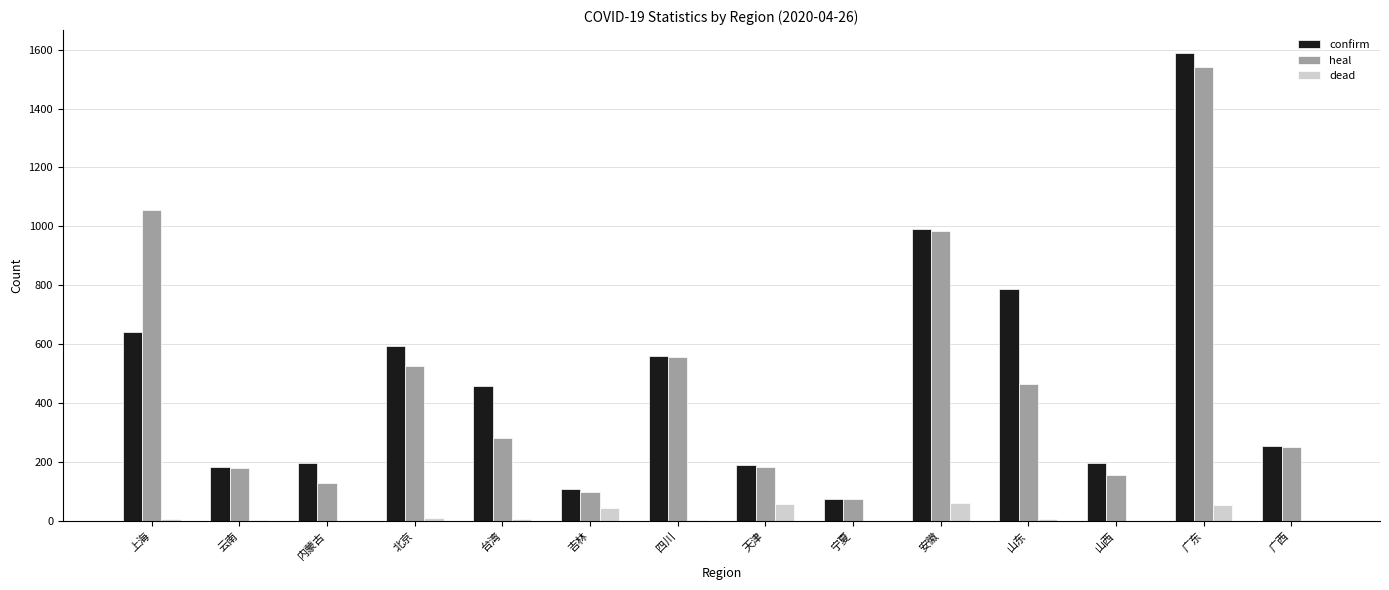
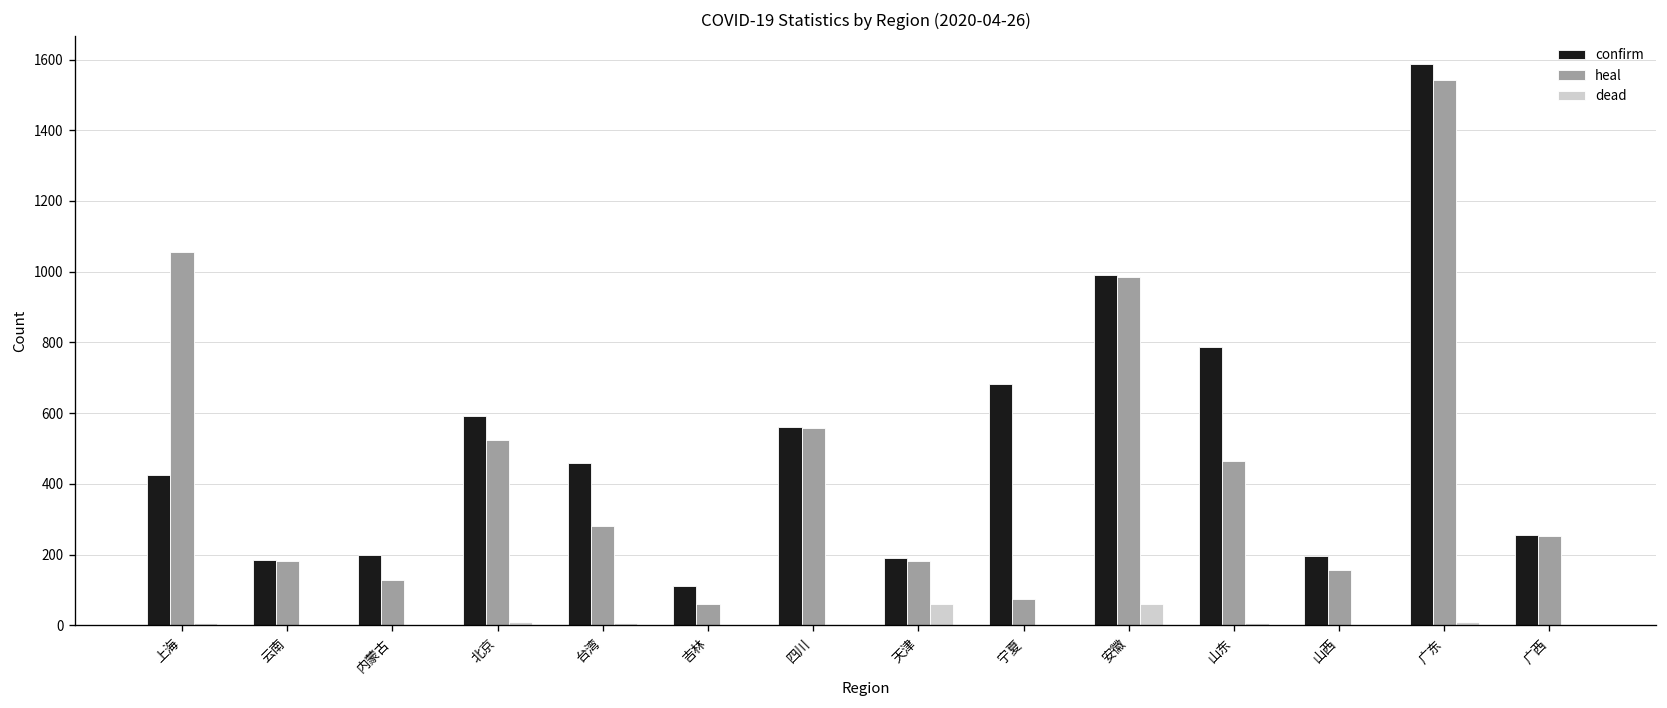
  {
    "confirm": {
-     "上海": 640,
+     "上海": 430,
      "云南": 190,
      "内蒙古": 200,
      "北京": 590,
      "台湾": 460,
      "吉林": 110,
      "四川": 560,
      "天津": 190,
-     "宁夏": 80,
+     "宁夏": 680,
      "安徽": 990,
      "山东": 790,
      "山西": 200,
      "广东": 1590,
      "广西": 250
    },
    "heal": {
      "上海": 1060,
      "云南": 180,
      "内蒙古": 130,
      "北京": 530,
      "台湾": 280,
-     "吉林": 100,
+     "吉林": 60,
      "四川": 560,
      "天津": 180,
      "宁夏": 80,
      "安徽": 990,
      "山东": 470,
      "山西": 160,
      "广东": 1540,
      "广西": 250
    },
    "dead": {
      "北京": 10,
-     "吉林": 40,
+     "吉林": 0,
      "天津": 60,
      "宁夏": 0,
      "安徽": 60,
      "山西": 0,
-     "广东": 50
+     "广东": 10
    }
  }
